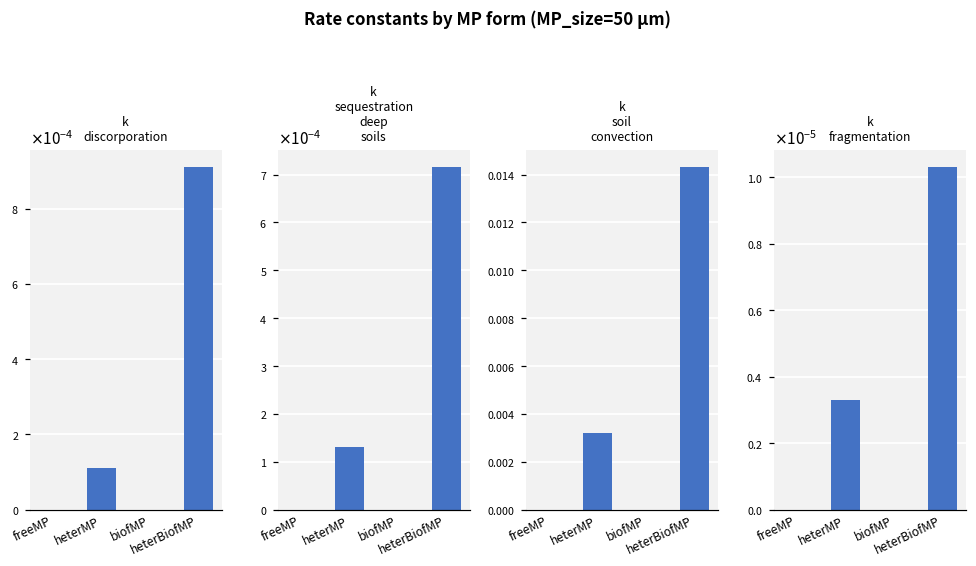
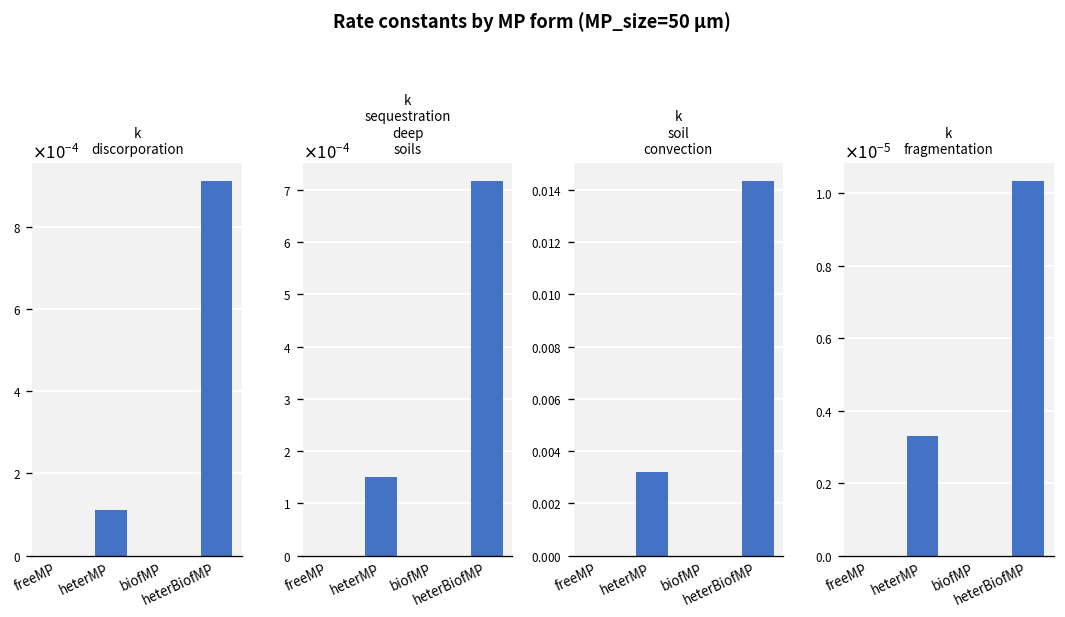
  {
    "k discorporation": {
      "heterMP": 0.00011,
      "heterBiofMP": 0.00091
    },
    "k sequestration deep soils": {
-     "heterMP": 0.00013,
+     "heterMP": 0.00015,
      "heterBiofMP": 0.00072
    },
    "k soil convection": {
      "heterMP": 0.0032,
      "heterBiofMP": 0.0143
    },
    "k fragmentation": {
      "heterMP": 0.0000033,
      "heterBiofMP": 0.0000103
    }
  }
